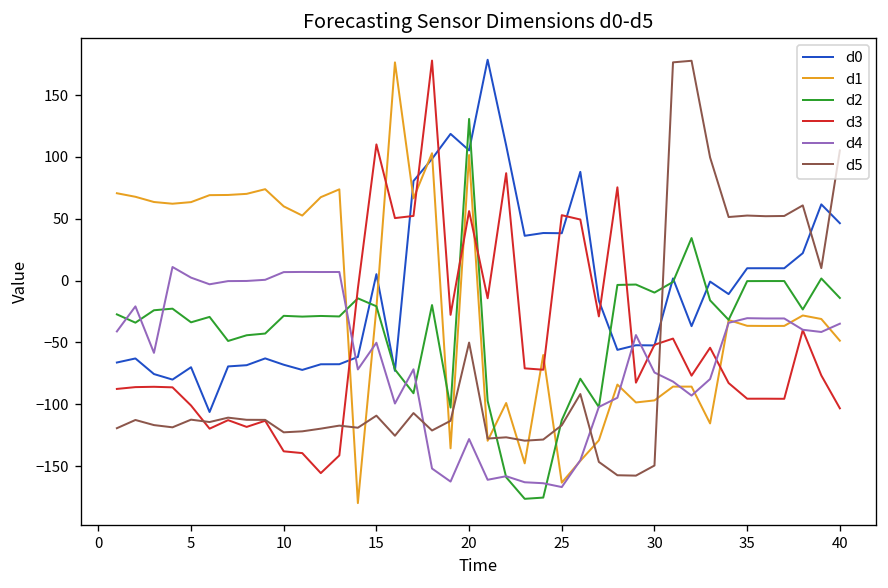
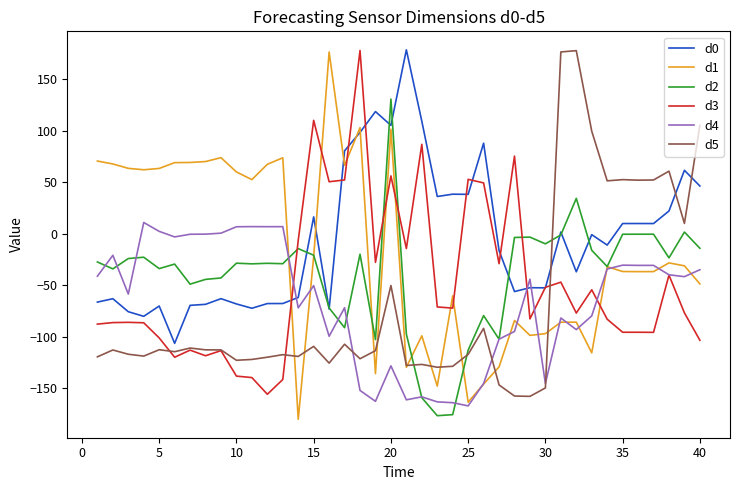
  {
    "d0": {
      "5": -70,
      "10": -68,
-     "15": 5,
+     "15": 16,
      "20": 105,
      "25": 38,
      "35": 10,
      "40": 46
    },
    "d1": {
      "5": 63,
      "10": 60,
      "20": 101,
      "25": -163,
      "30": -97,
      "35": -37,
      "40": -49
    },
    "d2": {
      "5": -34,
      "10": -29,
      "20": 131,
      "25": -113,
      "30": -10,
      "35": 0,
      "40": -14
    },
    "d3": {
      "5": -101,
      "10": -138,
      "15": 110,
      "20": 56,
      "25": 53,
      "35": -96,
      "40": -103
    },
    "d4": {
      "5": 2,
      "10": 7,
      "15": -50,
      "20": -128,
      "25": -167,
-     "30": -74,
+     "30": -145,
      "35": -30,
      "40": -35
    },
    "d5": {
      "5": -112,
      "10": -123,
      "15": -109,
      "20": -50,
      "25": -117,
      "30": -150,
      "35": 53
    }
  }
